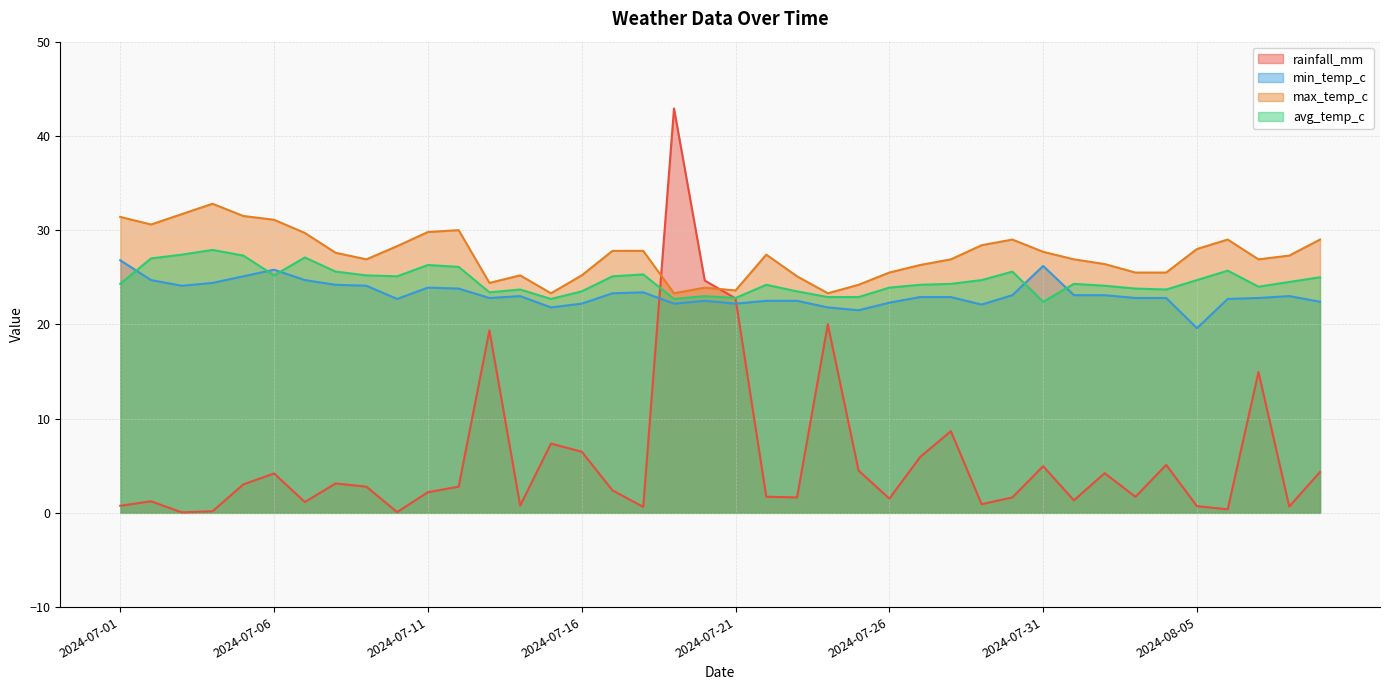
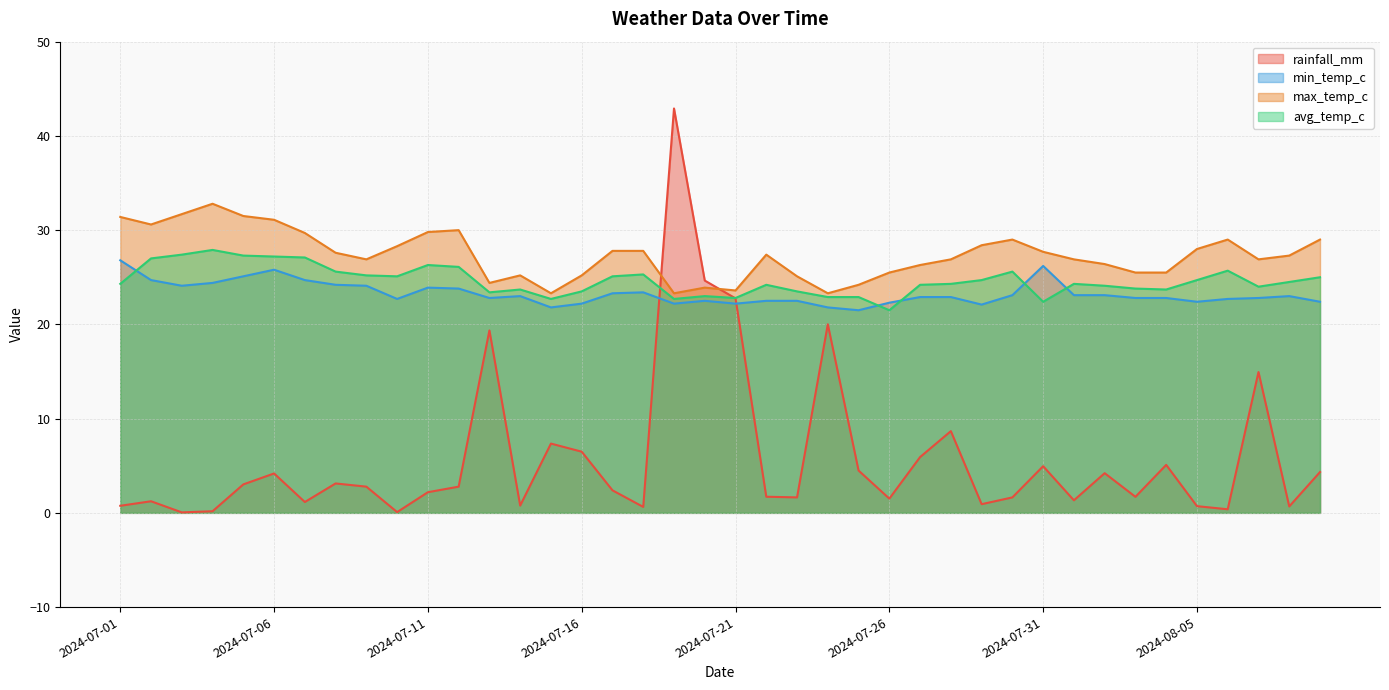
  {
    "min_temp_c": {
      "2024-07-01": 27,
      "2024-07-06": 26,
      "2024-07-11": 24,
      "2024-07-16": 22,
      "2024-07-21": 22,
      "2024-07-26": 22,
      "2024-07-31": 26,
-     "2024-08-05": 20
+     "2024-08-05": 22
    },
    "avg_temp_c": {
      "2024-07-01": 24,
-     "2024-07-06": 25,
+     "2024-07-06": 27,
      "2024-07-11": 26,
      "2024-07-16": 24,
-     "2024-07-26": 24,
+     "2024-07-26": 22,
      "2024-07-31": 22,
      "2024-08-05": 25
    }
  }
